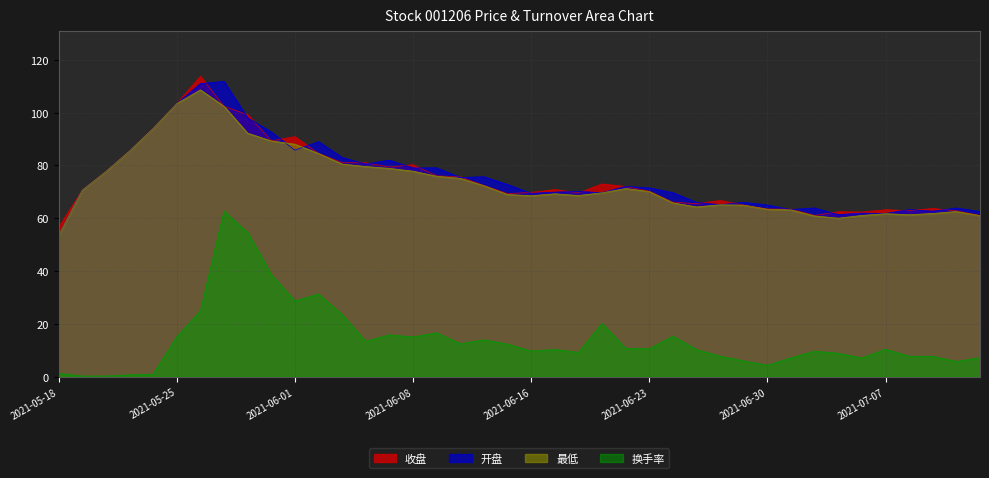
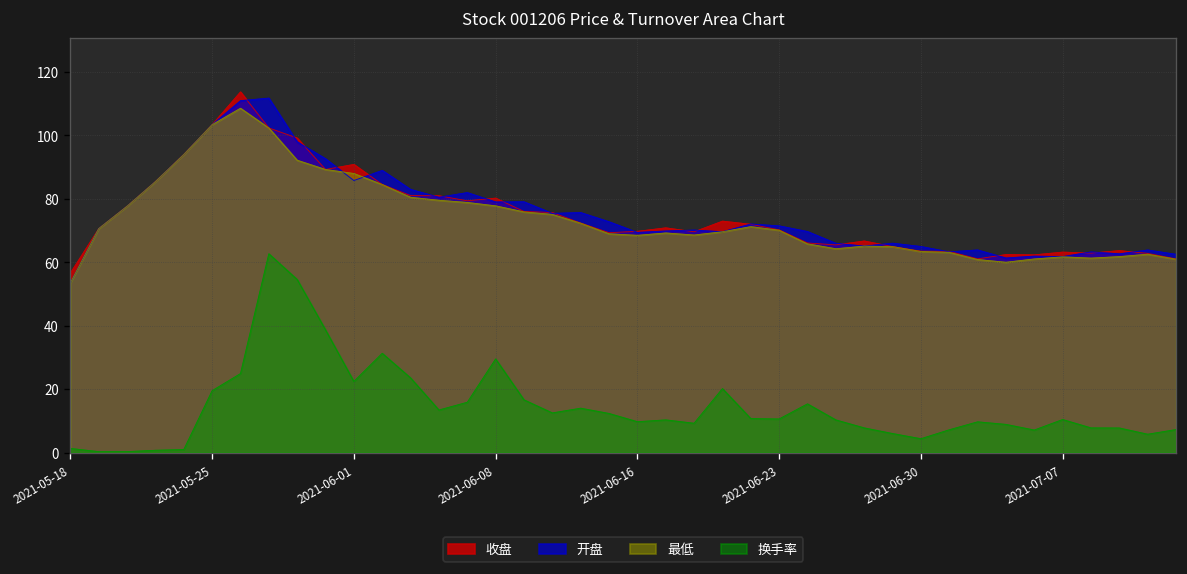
  {
    "收盘": {
      "2021-05-18": 57,
      "2021-06-01": 91,
      "2021-06-08": 80,
      "2021-07-07": 63
    },
    "开盘": {
      "2021-06-01": 86,
      "2021-06-08": 79,
      "2021-06-23": 72,
      "2021-06-30": 65
    },
    "最低": {
      "2021-06-01": 88,
      "2021-06-08": 78
    },
    "换手率": {
      "2021-05-18": 1,
-     "2021-05-25": 15,
-     "2021-06-01": 29,
-     "2021-06-08": 15,
+     "2021-05-25": 20,
+     "2021-06-01": 22,
+     "2021-06-08": 30,
      "2021-06-16": 10,
      "2021-06-23": 11,
      "2021-06-30": 4,
      "2021-07-07": 10
    }
  }
